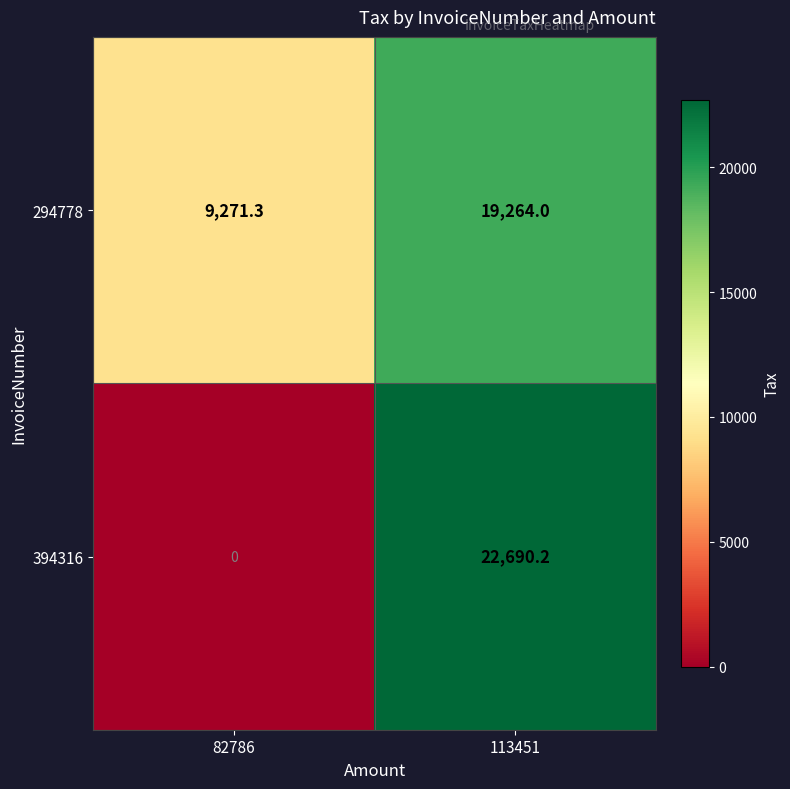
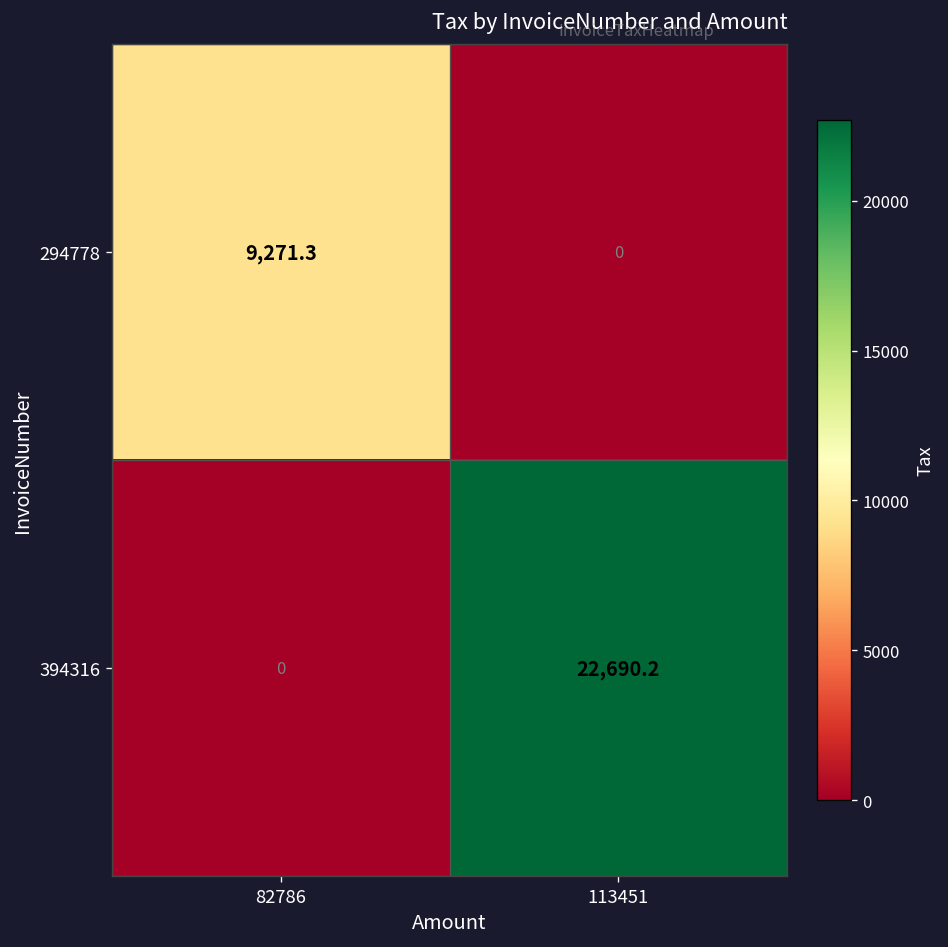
  {
    "294778": {
      "82786": "9,271.3",
-     "113451": "19,264.0"
+     "113451": "0"
    },
    "394316": {
      "82786": "0",
      "113451": "22,690.2"
    }
  }
